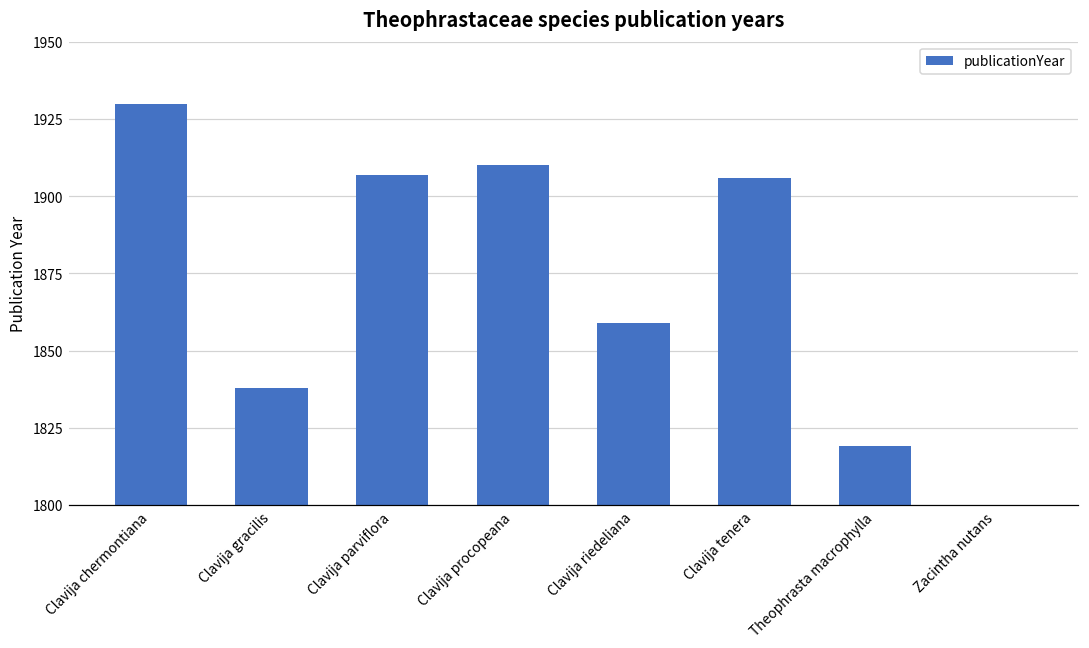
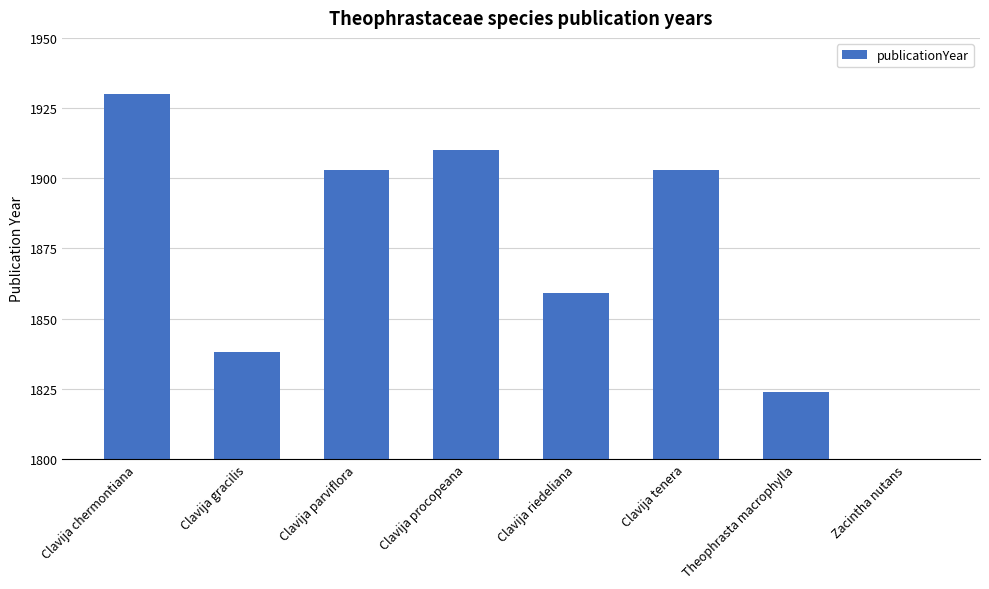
  {
    "Clavija chermontiana": 1930,
    "Clavija gracilis": 1838,
-   "Clavija parviflora": 1907,
+   "Clavija parviflora": 1903,
    "Clavija procopeana": 1910,
    "Clavija riedeliana": 1859,
-   "Clavija tenera": 1906,
-   "Theophrasta macrophylla": 1819
+   "Clavija tenera": 1903,
+   "Theophrasta macrophylla": 1824
  }
